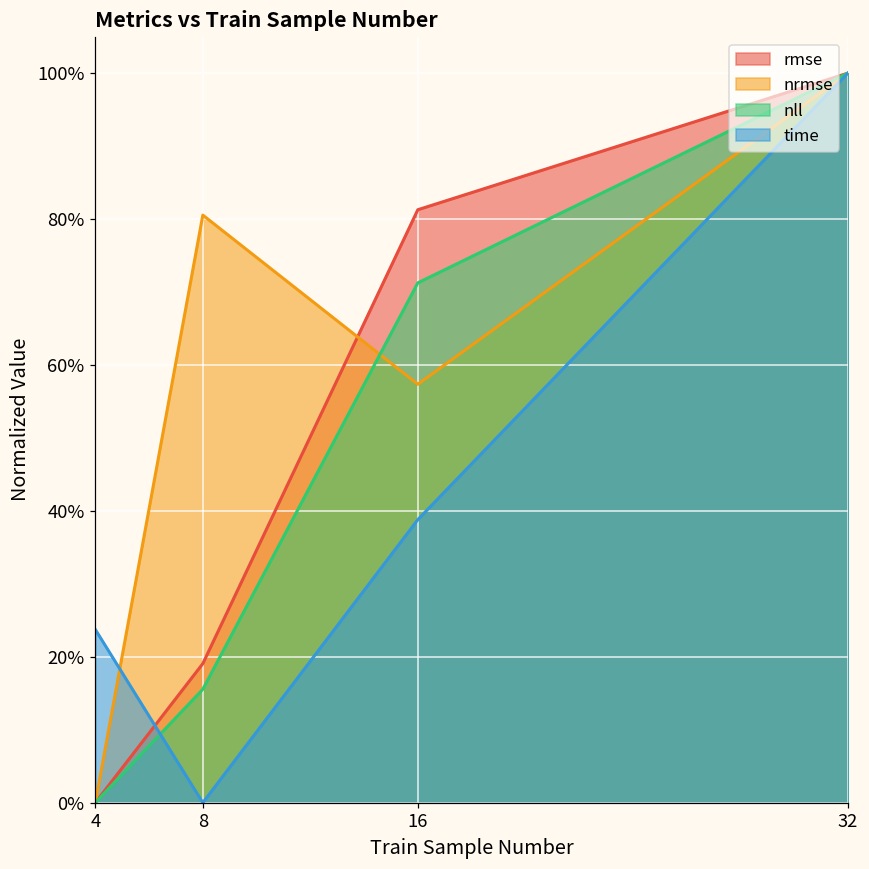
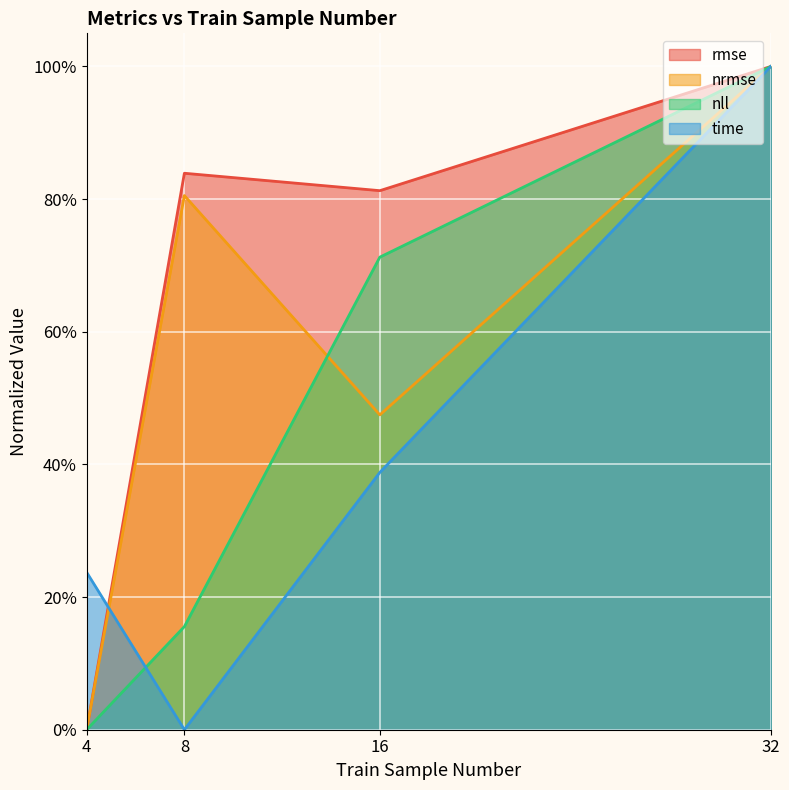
  {
    "rmse": {
-     "8": "19%",
+     "8": "84%",
      "16": "81%"
    },
    "nrmse": {
      "8": "81%",
-     "16": "57%"
+     "16": "47%"
    },
    "nll": {
      "8": "16%",
      "16": "71%"
    },
    "time": {
      "4": "24%",
      "8": "0%",
      "16": "39%"
    }
  }
